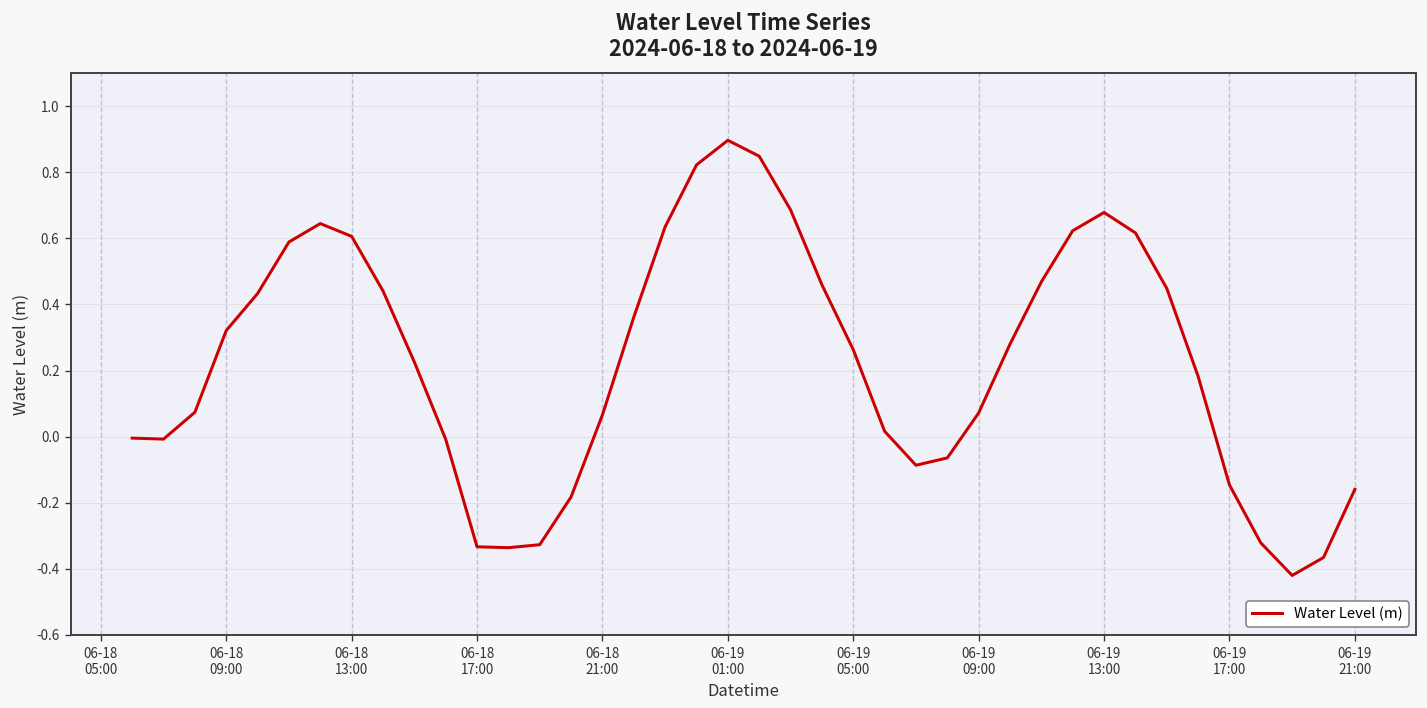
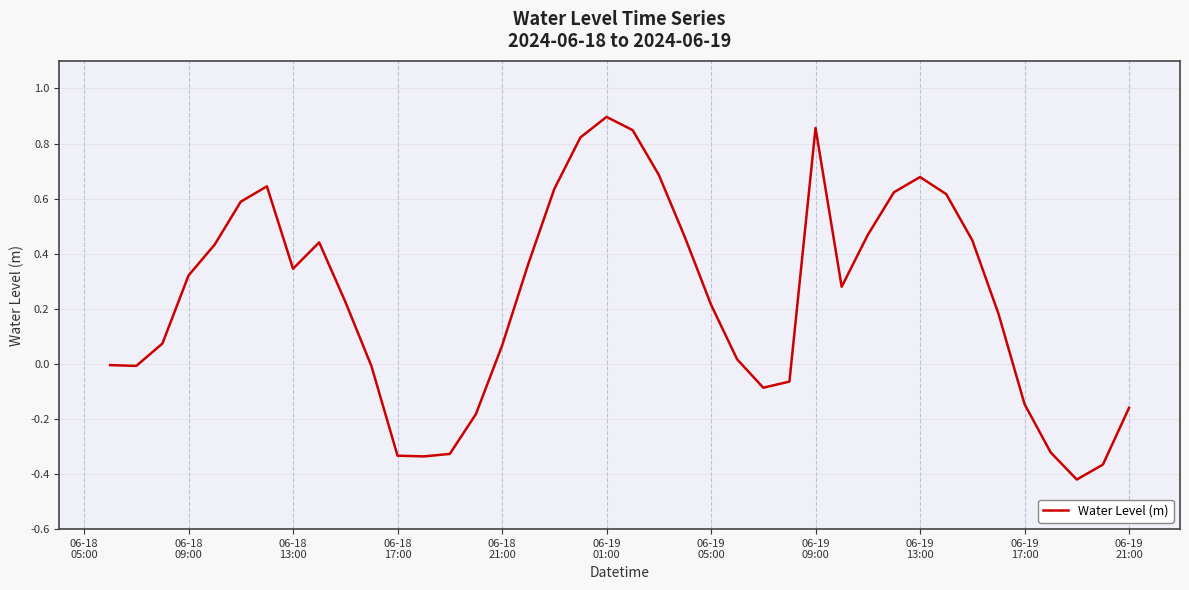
  {
    "06-18 09:00": 0.32,
-   "06-18 13:00": 0.61,
+   "06-18 13:00": 0.35,
    "06-18 17:00": -0.33,
    "06-18 21:00": 0.07,
    "06-19 01:00": 0.90,
-   "06-19 05:00": 0.26,
-   "06-19 09:00": 0.07,
+   "06-19 05:00": 0.21,
+   "06-19 09:00": 0.86,
    "06-19 13:00": 0.68,
    "06-19 17:00": -0.15,
    "06-19 21:00": -0.16
  }
